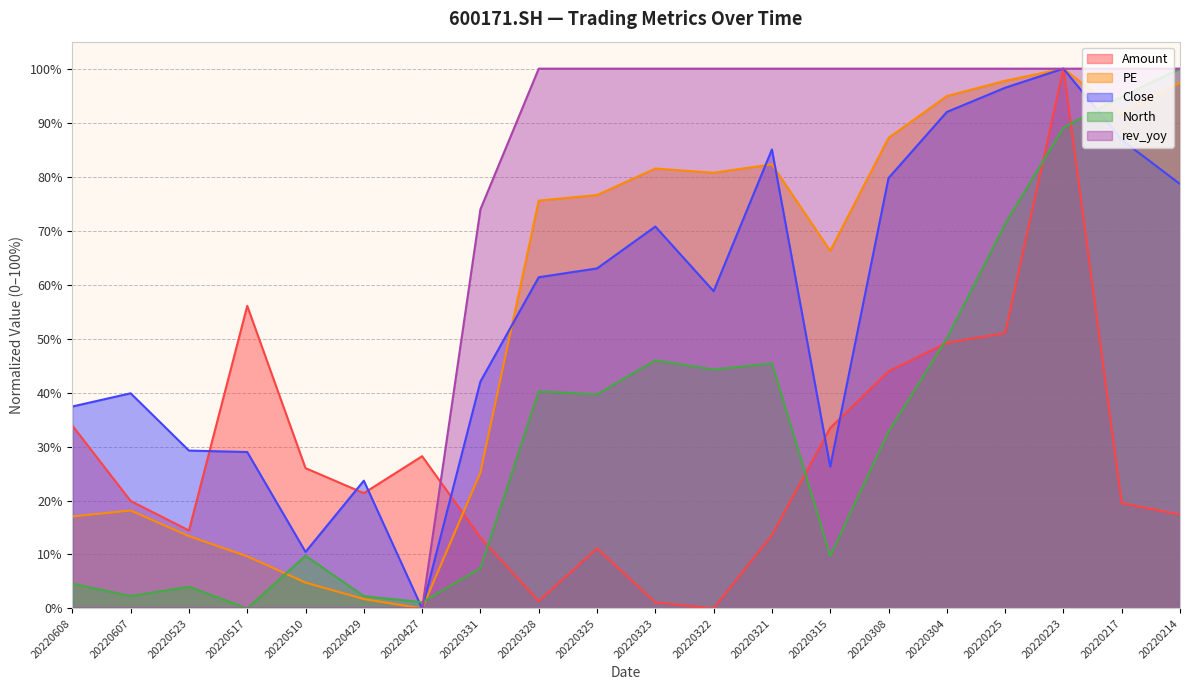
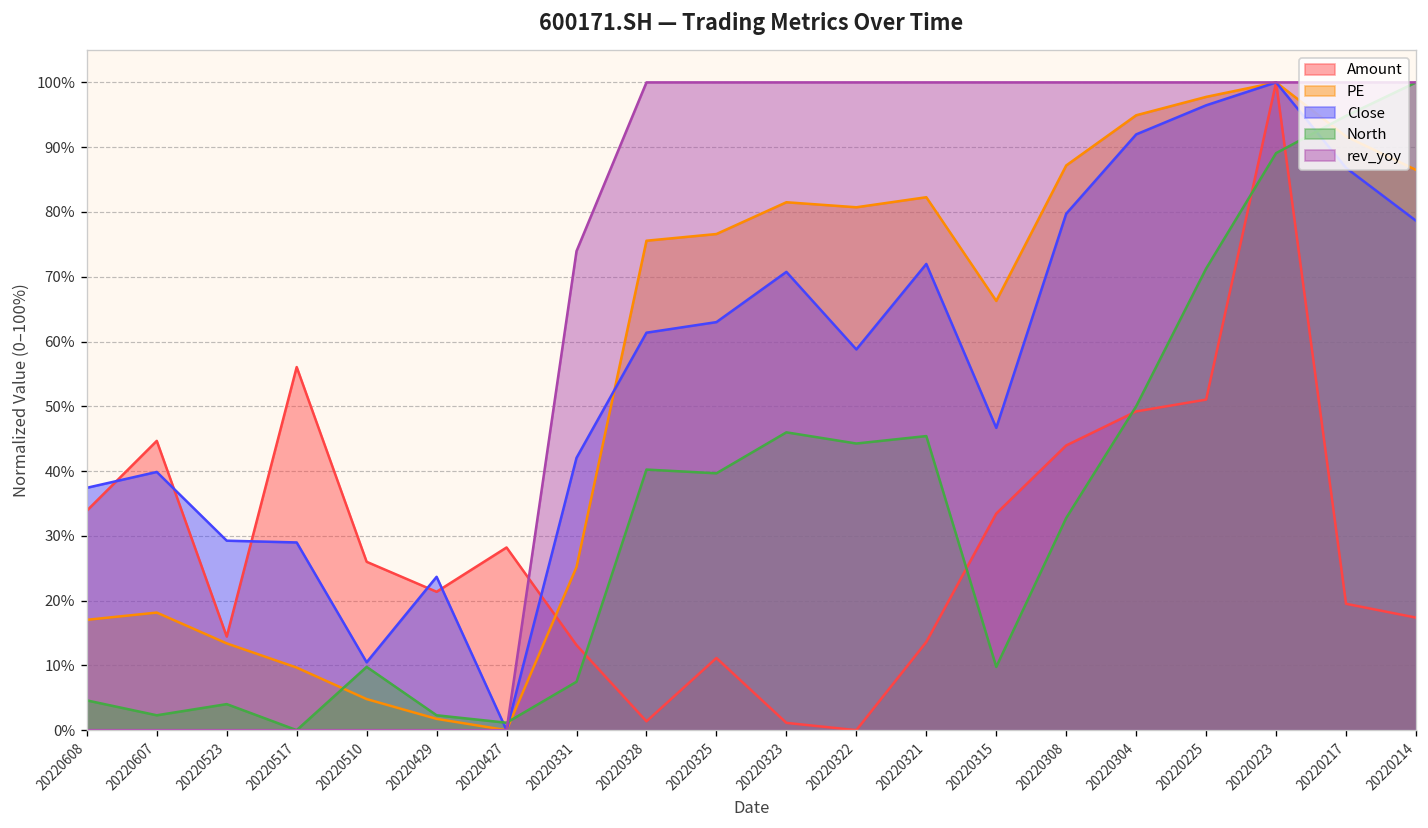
  {
    "Amount": {
      "20220608": "34%",
-     "20220607": "20%",
+     "20220607": "45%",
      "20220523": "14%",
      "20220517": "56%",
      "20220510": "26%",
      "20220429": "21%",
      "20220427": "28%",
      "20220331": "13%",
      "20220328": "1%",
      "20220325": "11%",
      "20220323": "1%",
      "20220322": "0%",
      "20220321": "14%",
      "20220315": "33%",
      "20220308": "44%",
      "20220304": "49%",
      "20220225": "51%",
      "20220217": "20%",
      "20220214": "17%"
    },
    "PE": {
      "20220608": "17%",
      "20220607": "18%",
      "20220523": "13%",
      "20220517": "10%",
      "20220510": "5%",
      "20220429": "2%",
      "20220331": "25%",
      "20220328": "76%",
      "20220325": "77%",
      "20220323": "81%",
      "20220322": "81%",
      "20220321": "82%",
      "20220315": "66%",
      "20220308": "87%",
      "20220304": "95%",
      "20220225": "98%",
-     "20220214": "97%"
+     "20220214": "86%"
    },
    "Close": {
      "20220608": "37%",
      "20220607": "40%",
      "20220523": "29%",
      "20220517": "29%",
      "20220510": "10%",
      "20220429": "24%",
      "20220331": "42%",
      "20220328": "61%",
      "20220325": "63%",
      "20220323": "71%",
      "20220322": "59%",
-     "20220321": "85%",
-     "20220315": "26%",
+     "20220321": "72%",
+     "20220315": "47%",
      "20220308": "80%",
      "20220304": "92%",
      "20220225": "96%",
      "20220214": "79%"
    },
    "North": {
      "20220608": "5%",
      "20220607": "2%",
      "20220523": "4%",
      "20220510": "10%",
      "20220429": "2%",
      "20220427": "1%",
      "20220331": "7%",
      "20220328": "40%",
      "20220325": "40%",
      "20220323": "46%",
      "20220322": "44%",
      "20220321": "45%",
      "20220315": "10%",
      "20220308": "33%",
      "20220304": "50%",
      "20220225": "71%",
      "20220223": "89%"
    },
    "rev_yoy": {
      "20220608": "0%",
      "20220607": "0%",
      "20220523": "0%",
      "20220510": "0%",
      "20220429": "0%",
      "20220331": "74%",
      "20220328": "100%",
      "20220325": "100%",
      "20220323": "100%",
      "20220322": "100%",
      "20220321": "100%",
      "20220315": "100%",
      "20220308": "100%",
      "20220304": "100%",
      "20220225": "100%"
    }
  }
